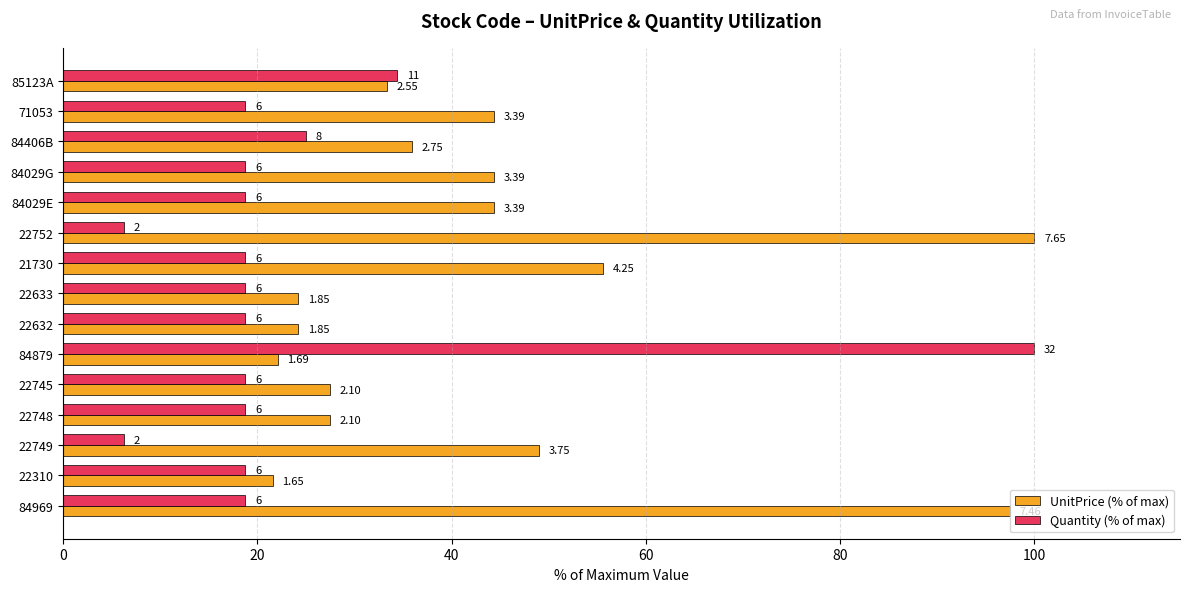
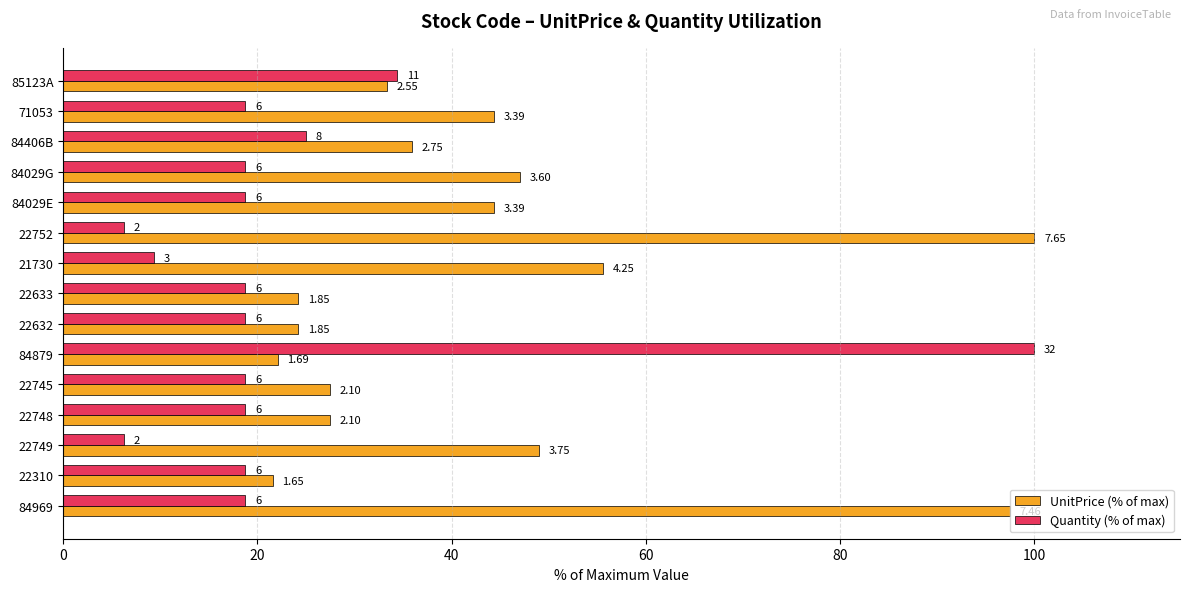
  {
    "UnitPrice (% of max)": {
-     "84029G": 3.39
+     "84029G": 3.60
    },
    "Quantity (% of max)": {
-     "21730": 6
+     "21730": 3
    }
  }
